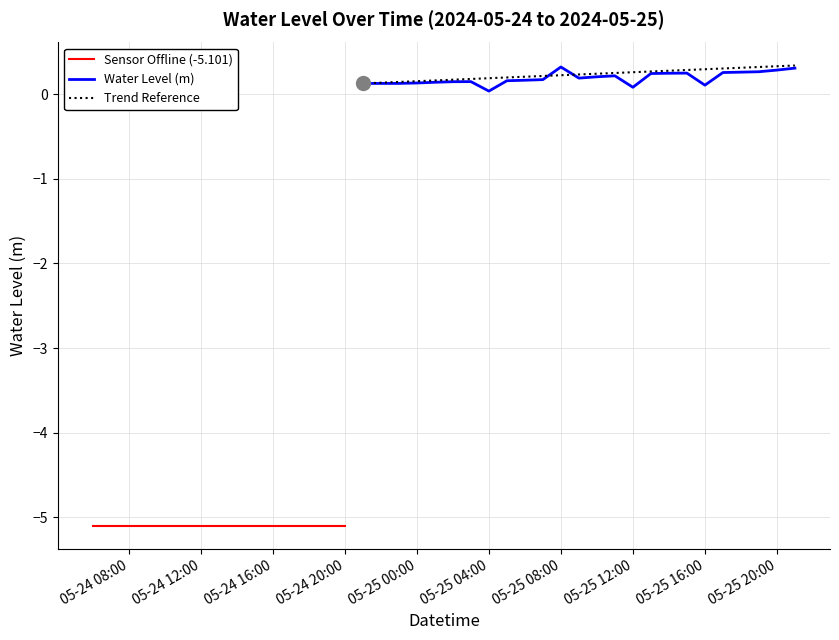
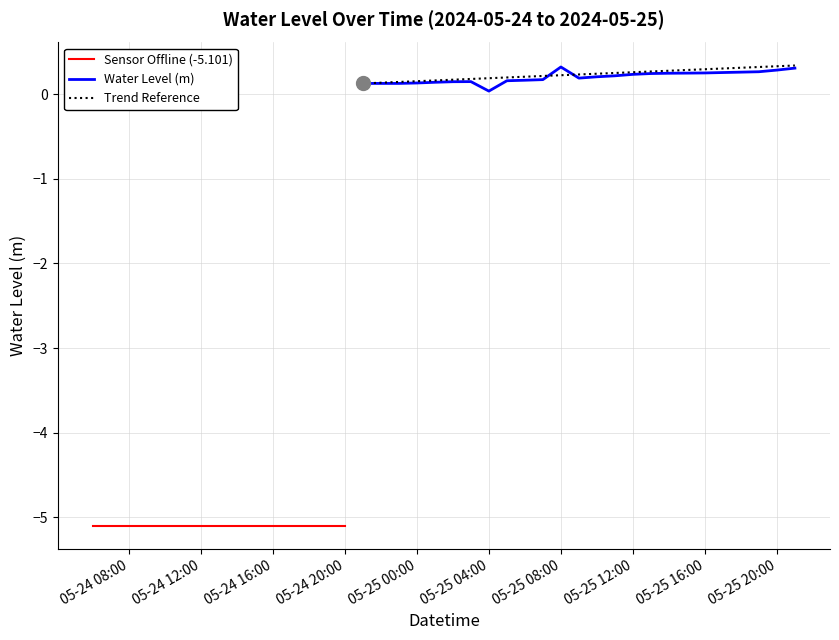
  {
    "Sensor Offline (-5.101)": {
      "05-24 08:00": -5.1,
      "05-24 12:00": -5.1,
      "05-24 16:00": -5.1,
      "05-24 20:00": -5.1
    },
    "Water Level (m)": {
      "05-25 00:00": 0.1,
      "05-25 04:00": 0.0,
      "05-25 08:00": 0.3,
-     "05-25 12:00": 0.1,
-     "05-25 16:00": 0.1,
+     "05-25 12:00": 0.2,
+     "05-25 16:00": 0.3,
      "05-25 20:00": 0.3
    }
  }
